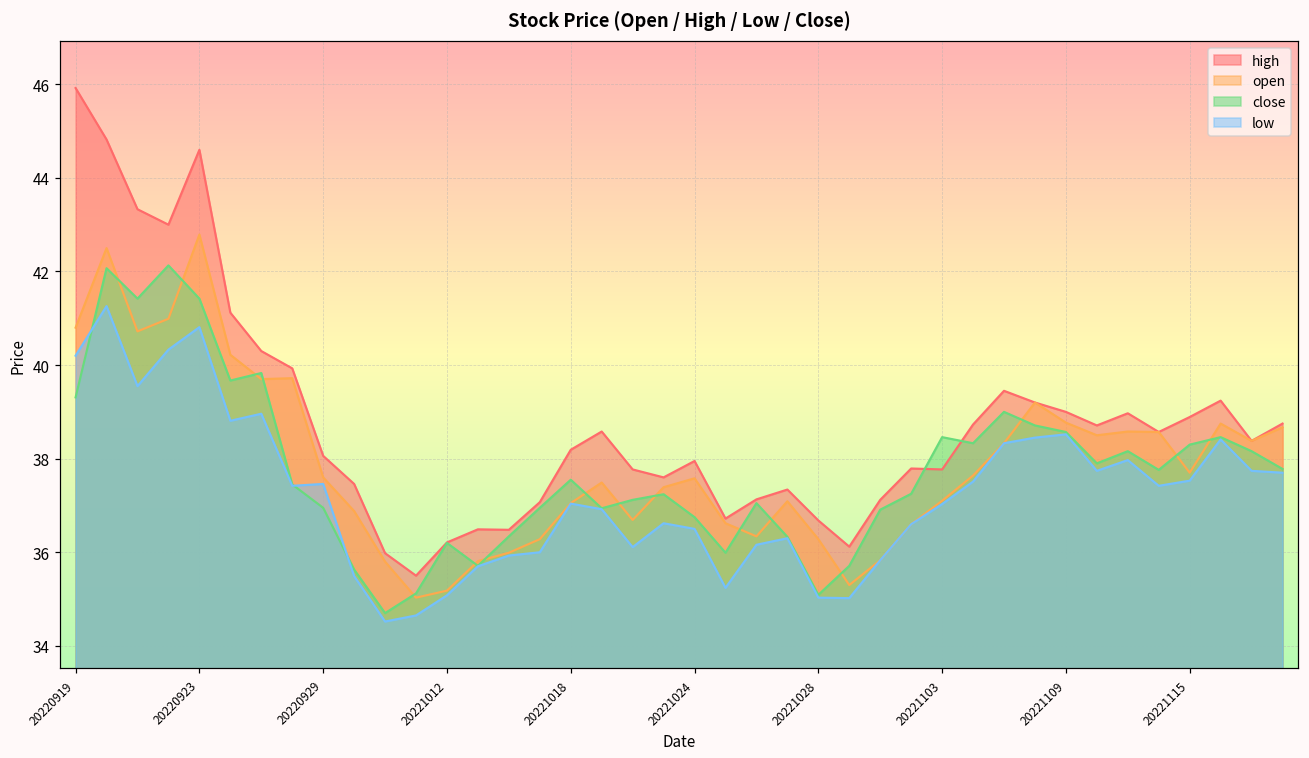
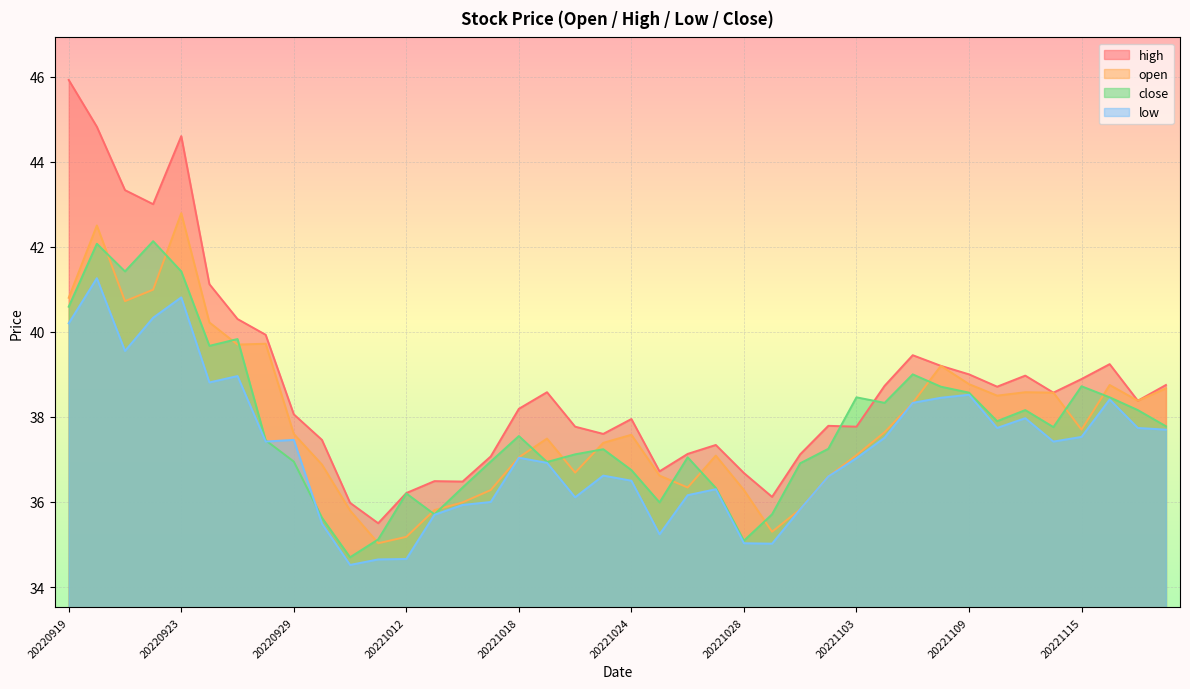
  {
    "close": {
-     "20220919": 39.3,
+     "20220919": 40.6,
      "20220923": 41.4,
      "20220929": 37.0,
      "20221018": 37.6,
      "20221024": 36.8,
      "20221103": 38.5,
-     "20221115": 38.3
+     "20221115": 38.7
    },
    "low": {
      "20220919": 40.2,
      "20220923": 40.8,
      "20220929": 37.5,
-     "20221012": 35.1,
+     "20221012": 34.7,
      "20221024": 36.5,
      "20221103": 37.0,
      "20221115": 37.5
    }
  }
